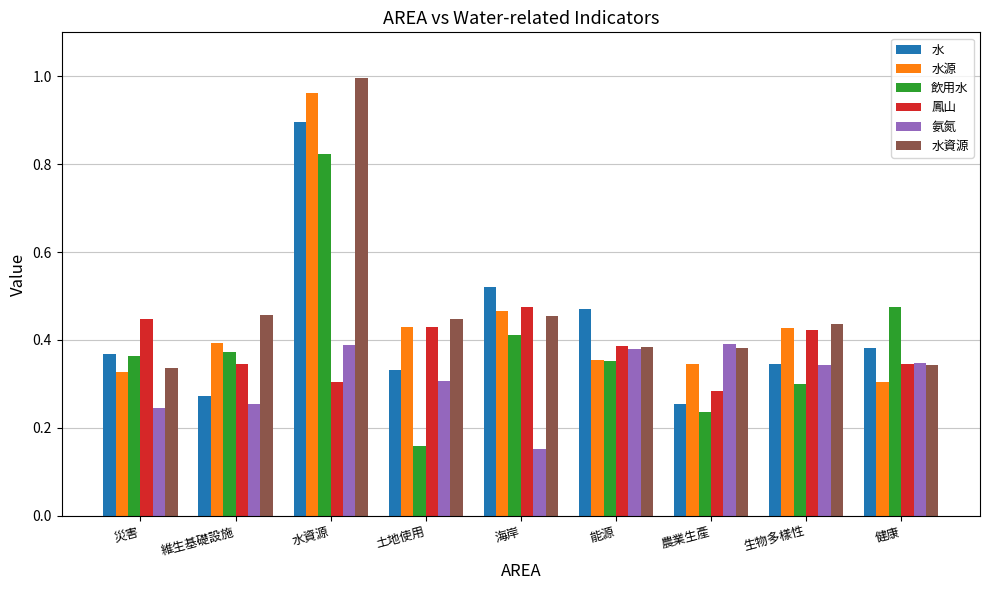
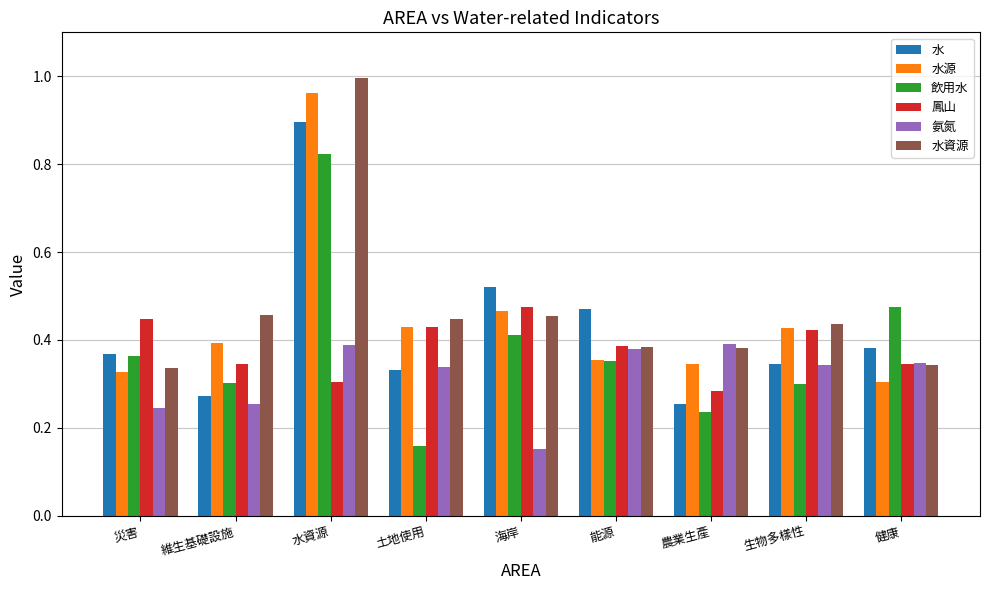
  {
    "水": {
      "災害": 0.37,
      "維生基礎設施": 0.27,
      "水資源": 0.89,
      "土地使用": 0.33,
      "海岸": 0.52,
      "能源": 0.47,
      "農業生產": 0.25,
      "生物多樣性": 0.34,
      "健康": 0.38
    },
    "水源": {
      "災害": 0.33,
      "維生基礎設施": 0.39,
      "水資源": 0.96,
      "土地使用": 0.43,
      "海岸": 0.47,
      "能源": 0.35,
      "農業生產": 0.35,
      "生物多樣性": 0.43,
      "健康": 0.31
    },
    "飲用水": {
      "災害": 0.36,
-     "維生基礎設施": 0.37,
+     "維生基礎設施": 0.30,
      "水資源": 0.82,
      "土地使用": 0.16,
      "海岸": 0.41,
      "能源": 0.35,
      "農業生產": 0.24,
      "生物多樣性": 0.30,
      "健康": 0.47
    },
    "鳳山": {
      "災害": 0.45,
      "維生基礎設施": 0.35,
      "水資源": 0.30,
      "土地使用": 0.43,
      "海岸": 0.47,
      "能源": 0.39,
      "農業生產": 0.28,
      "生物多樣性": 0.42,
      "健康": 0.35
    },
    "氨氮": {
      "災害": 0.24,
      "維生基礎設施": 0.25,
      "水資源": 0.39,
-     "土地使用": 0.31,
+     "土地使用": 0.34,
      "海岸": 0.15,
      "能源": 0.38,
      "農業生產": 0.39,
      "生物多樣性": 0.34,
      "健康": 0.35
    },
    "水資源": {
      "災害": 0.34,
      "維生基礎設施": 0.46,
      "水資源": 1.00,
      "土地使用": 0.45,
      "海岸": 0.46,
      "能源": 0.38,
      "農業生產": 0.38,
      "生物多樣性": 0.44,
      "健康": 0.34
    }
  }
